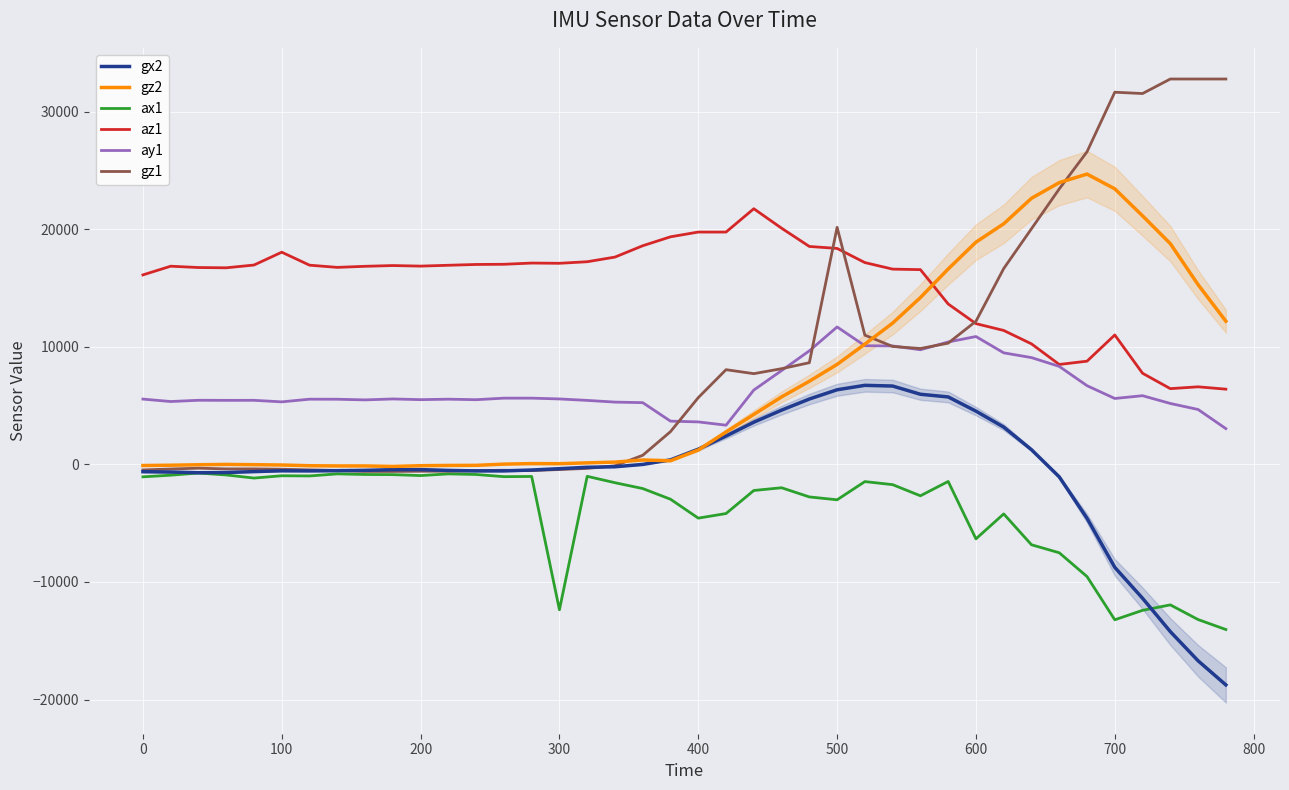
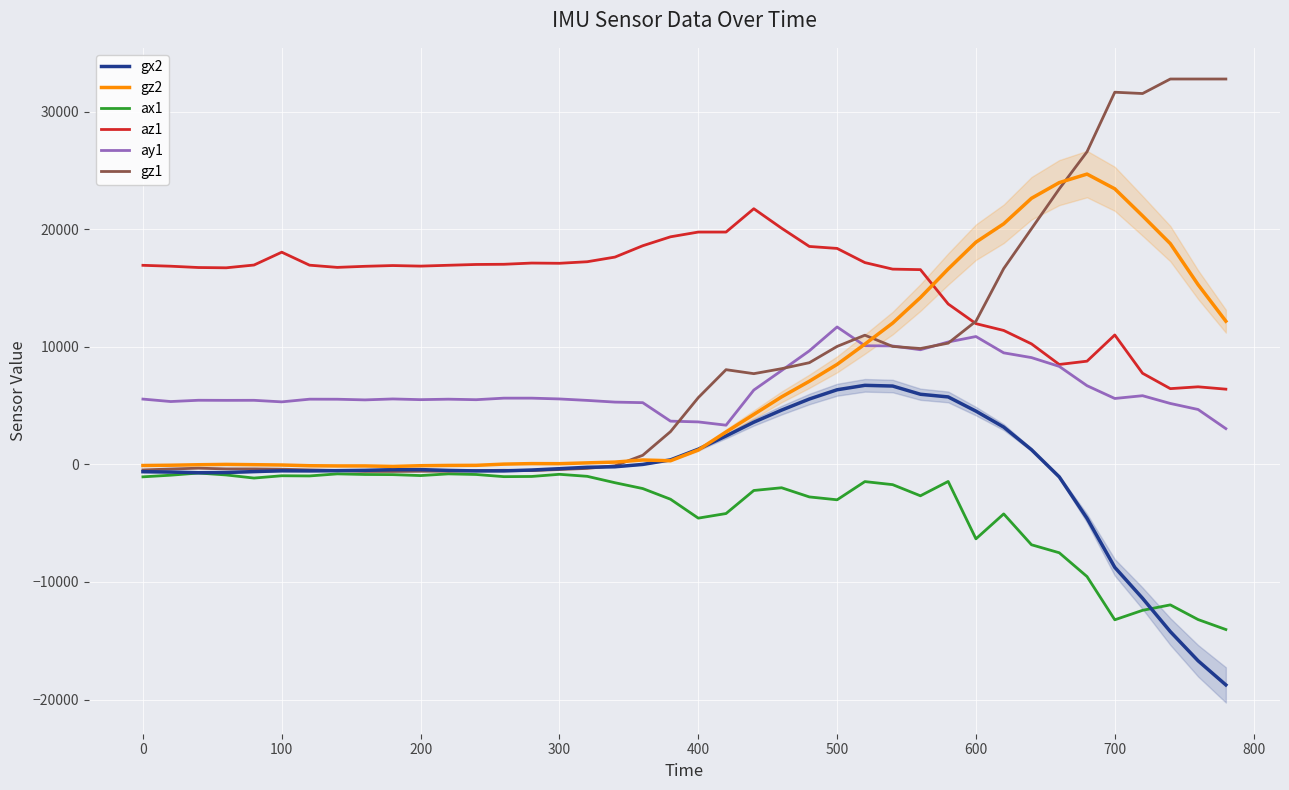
  {
    "ax1": {
      "0": -1100,
      "100": -1000,
      "200": -1000,
-     "300": -12400,
+     "300": -800,
      "400": -4600,
      "500": -3000,
      "600": -6300,
      "700": -13200
    },
    "az1": {
-     "0": 16100,
+     "0": 16900,
      "100": 18000,
      "200": 16900,
      "300": 17100,
      "400": 19800,
      "500": 18400,
      "700": 11000
    },
    "ay1": {
      "0": 5500,
      "100": 5300,
      "200": 5500,
      "300": 5600,
      "400": 3600,
      "500": 11700,
      "600": 10900,
      "700": 5600
    },
    "gz1": {
      "400": 5700,
-     "500": 20200,
+     "500": 10000,
      "700": 31600
    }
  }
